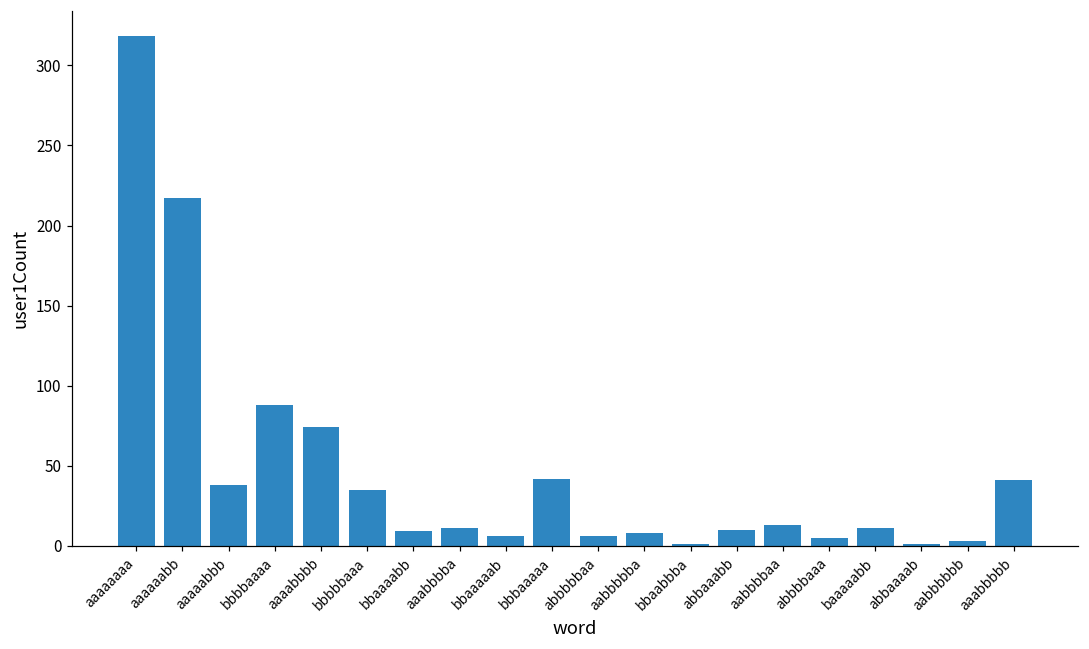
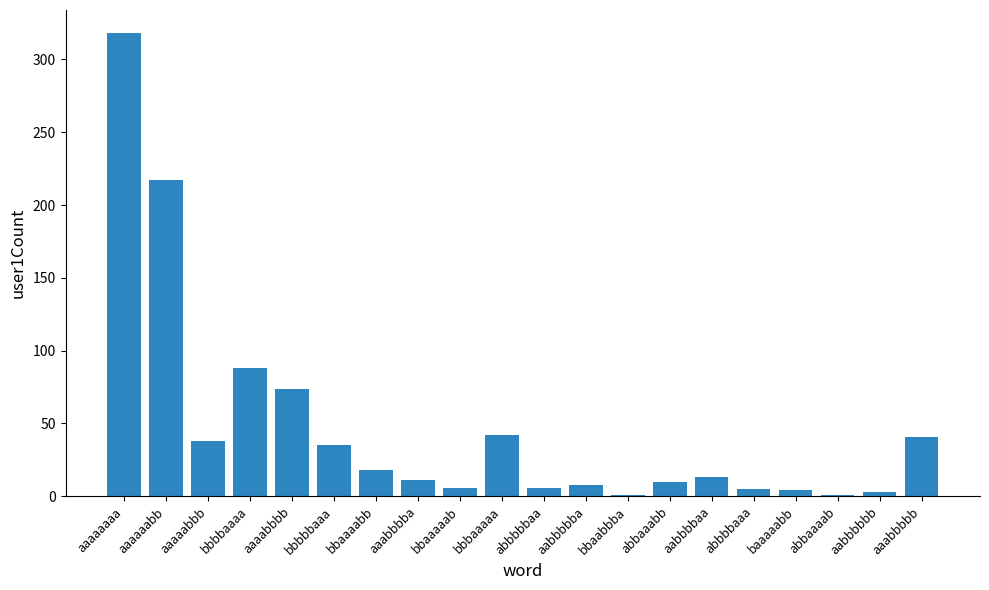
  {
    "aaaaaaaa": 318,
    "aaaaaabb": 217,
    "aaaaabbb": 38,
    "bbbbaaaa": 88,
    "aaaabbbb": 74,
    "bbbbbaaa": 35,
-   "bbaaaabb": 9,
+   "bbaaaabb": 18,
    "aaabbbba": 11,
    "bbaaaaab": 6,
    "bbbaaaaa": 42,
    "abbbbbaa": 6,
    "aabbbbba": 8,
    "abbaaabb": 10,
    "aabbbbaa": 13,
    "abbbbaaa": 5,
-   "baaaaabb": 11,
+   "baaaaabb": 4,
    "aabbbbbb": 3,
    "aaabbbbb": 41
  }
